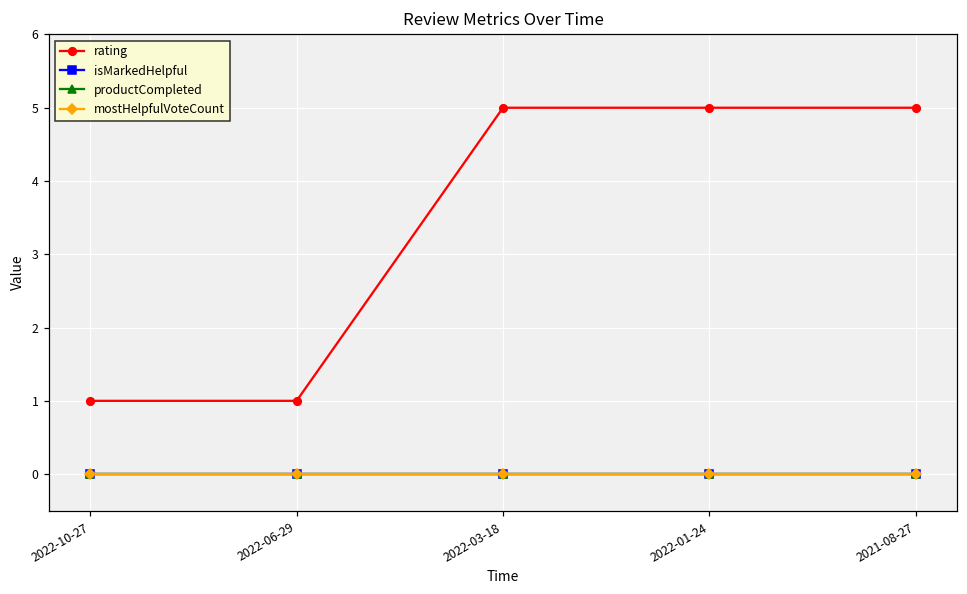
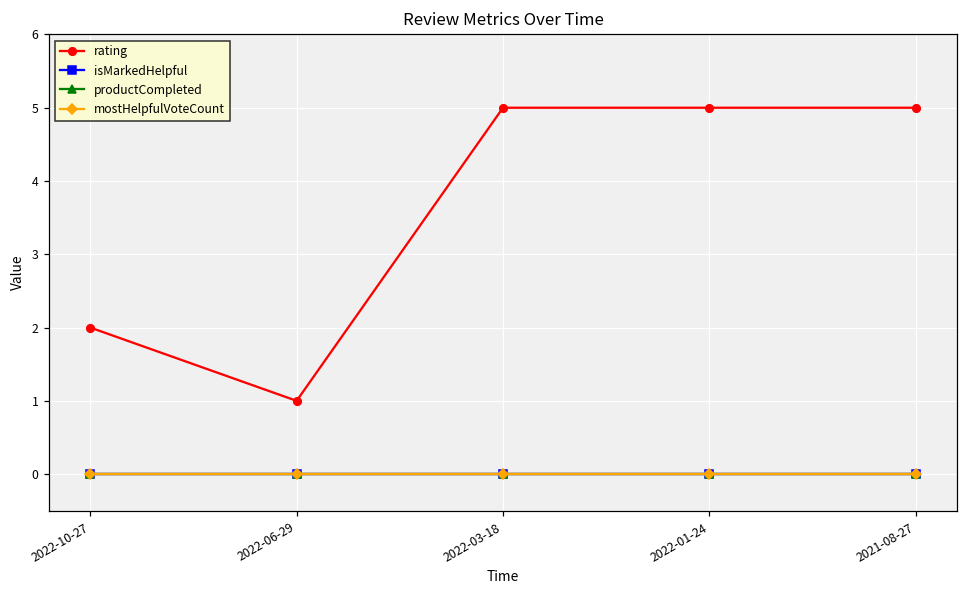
  {
    "rating": {
-     "2022-10-27": 1,
+     "2022-10-27": 2,
      "2022-06-29": 1,
      "2022-03-18": 5,
      "2022-01-24": 5,
      "2021-08-27": 5
    },
    "mostHelpfulVoteCount": {
      "2022-10-27": 0,
      "2022-06-29": 0,
      "2022-03-18": 0,
      "2022-01-24": 0,
      "2021-08-27": 0
    }
  }
